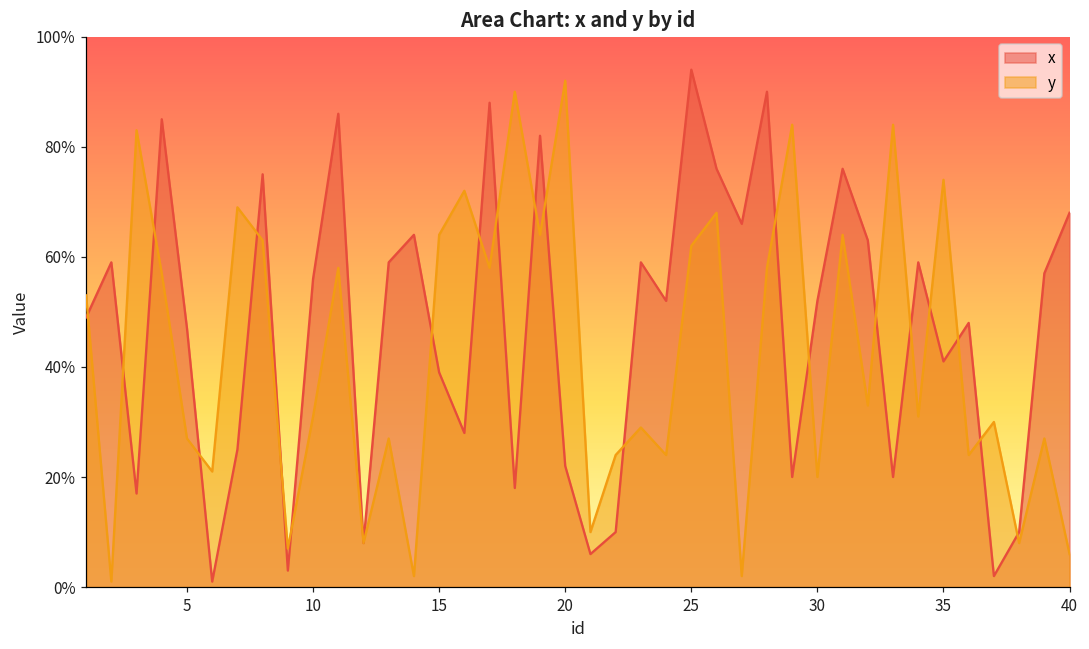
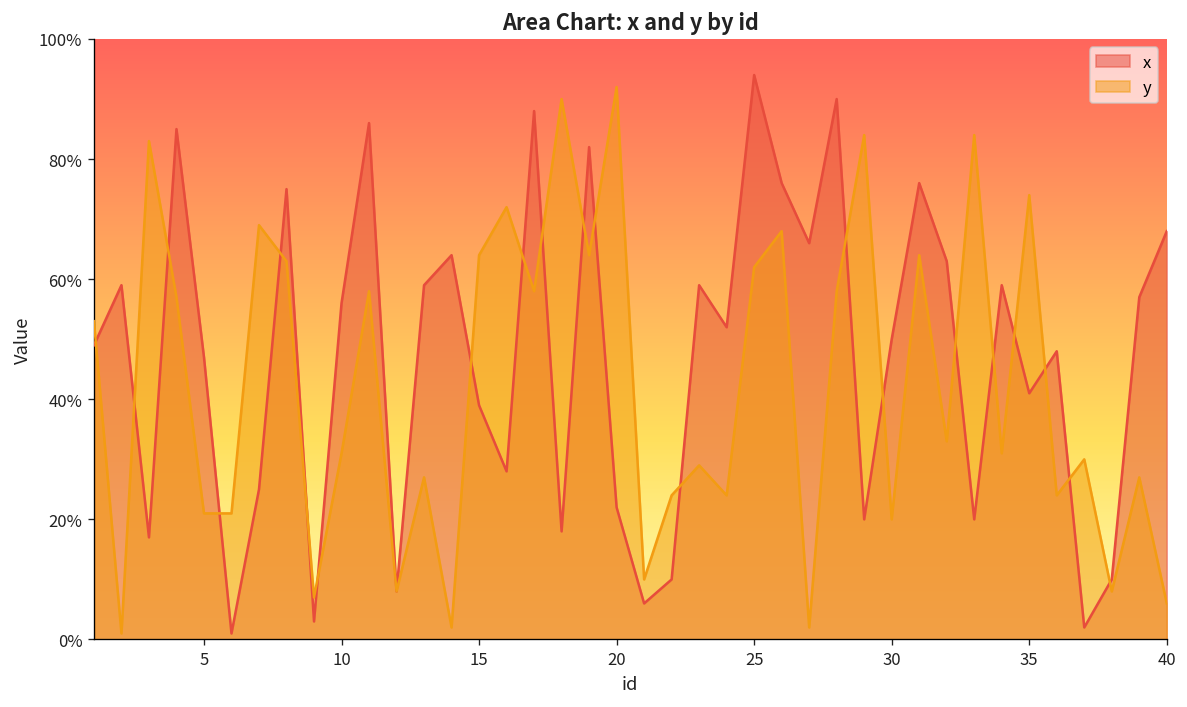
  {
    "x": {
      "5": "47%",
      "10": "56%",
      "15": "39%",
      "20": "22%",
      "25": "94%",
-     "30": "52%",
+     "30": "50%",
      "35": "41%",
      "40": "68%"
    },
    "y": {
-     "5": "27%",
+     "5": "21%",
      "10": "31%",
      "15": "64%",
      "20": "92%",
      "25": "62%",
      "30": "20%",
      "35": "74%",
      "40": "6%"
    }
  }
